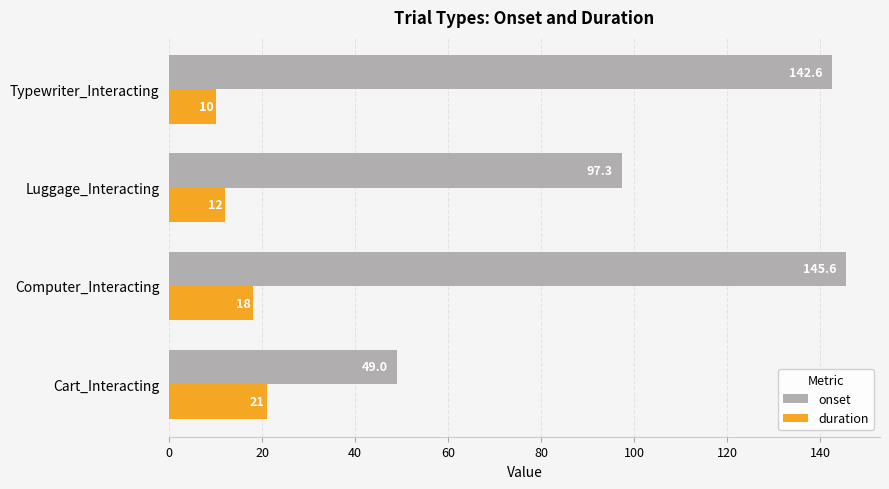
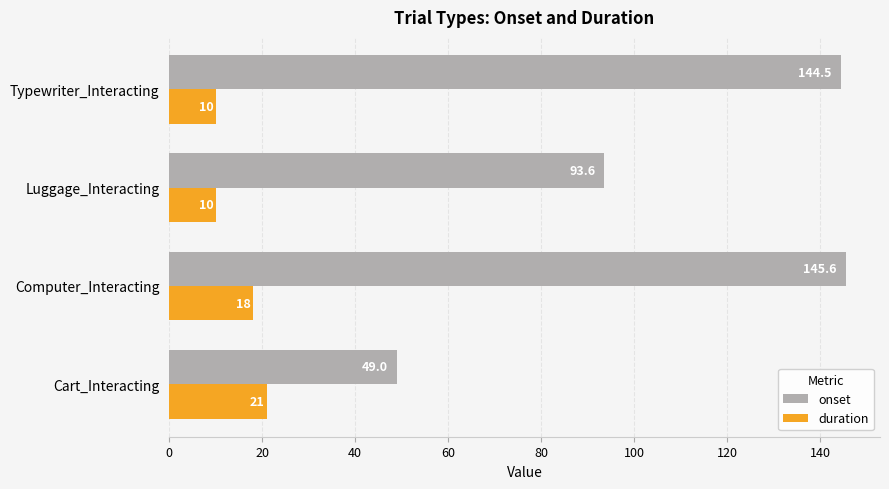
  {
    "onset": {
-     "Typewriter_Interacting": 142.6,
-     "Luggage_Interacting": 97.3,
+     "Typewriter_Interacting": 144.5,
+     "Luggage_Interacting": 93.6,
      "Computer_Interacting": 145.6,
      "Cart_Interacting": 49.0
    },
    "duration": {
      "Typewriter_Interacting": 10,
-     "Luggage_Interacting": 12,
+     "Luggage_Interacting": 10,
      "Computer_Interacting": 18,
      "Cart_Interacting": 21
    }
  }
